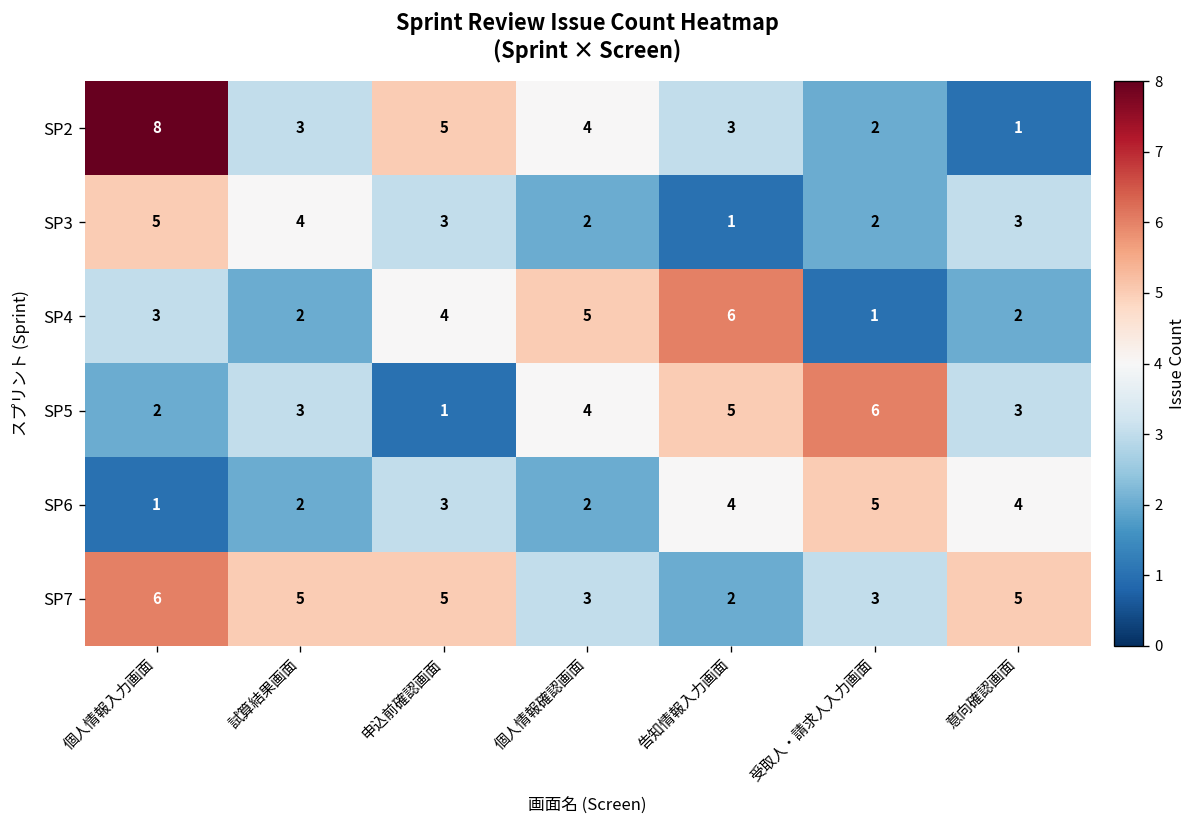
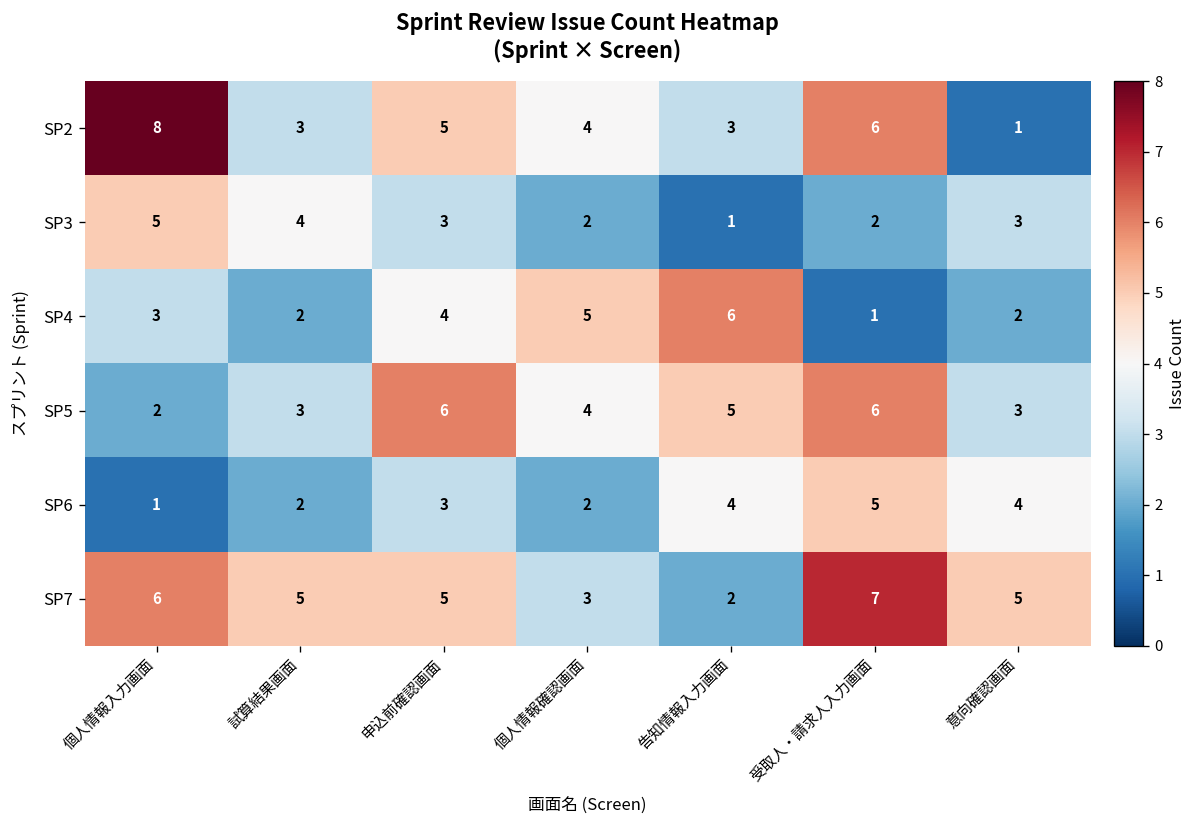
  {
    "SP2": {
      "個人情報入力画面": 8,
      "試算結果画面": 3,
      "申込前確認画面": 5,
      "個人情報確認画面": 4,
      "告知情報入力画面": 3,
-     "受取人・請求人入力画面": 2,
+     "受取人・請求人入力画面": 6,
      "意向確認画面": 1
    },
    "SP3": {
      "個人情報入力画面": 5,
      "試算結果画面": 4,
      "申込前確認画面": 3,
      "個人情報確認画面": 2,
      "告知情報入力画面": 1,
      "受取人・請求人入力画面": 2,
      "意向確認画面": 3
    },
    "SP4": {
      "個人情報入力画面": 3,
      "試算結果画面": 2,
      "申込前確認画面": 4,
      "個人情報確認画面": 5,
      "告知情報入力画面": 6,
      "受取人・請求人入力画面": 1,
      "意向確認画面": 2
    },
    "SP5": {
      "個人情報入力画面": 2,
      "試算結果画面": 3,
-     "申込前確認画面": 1,
+     "申込前確認画面": 6,
      "個人情報確認画面": 4,
      "告知情報入力画面": 5,
      "受取人・請求人入力画面": 6,
      "意向確認画面": 3
    },
    "SP6": {
      "個人情報入力画面": 1,
      "試算結果画面": 2,
      "申込前確認画面": 3,
      "個人情報確認画面": 2,
      "告知情報入力画面": 4,
      "受取人・請求人入力画面": 5,
      "意向確認画面": 4
    },
    "SP7": {
      "個人情報入力画面": 6,
      "試算結果画面": 5,
      "申込前確認画面": 5,
      "個人情報確認画面": 3,
      "告知情報入力画面": 2,
-     "受取人・請求人入力画面": 3,
+     "受取人・請求人入力画面": 7,
      "意向確認画面": 5
    }
  }
